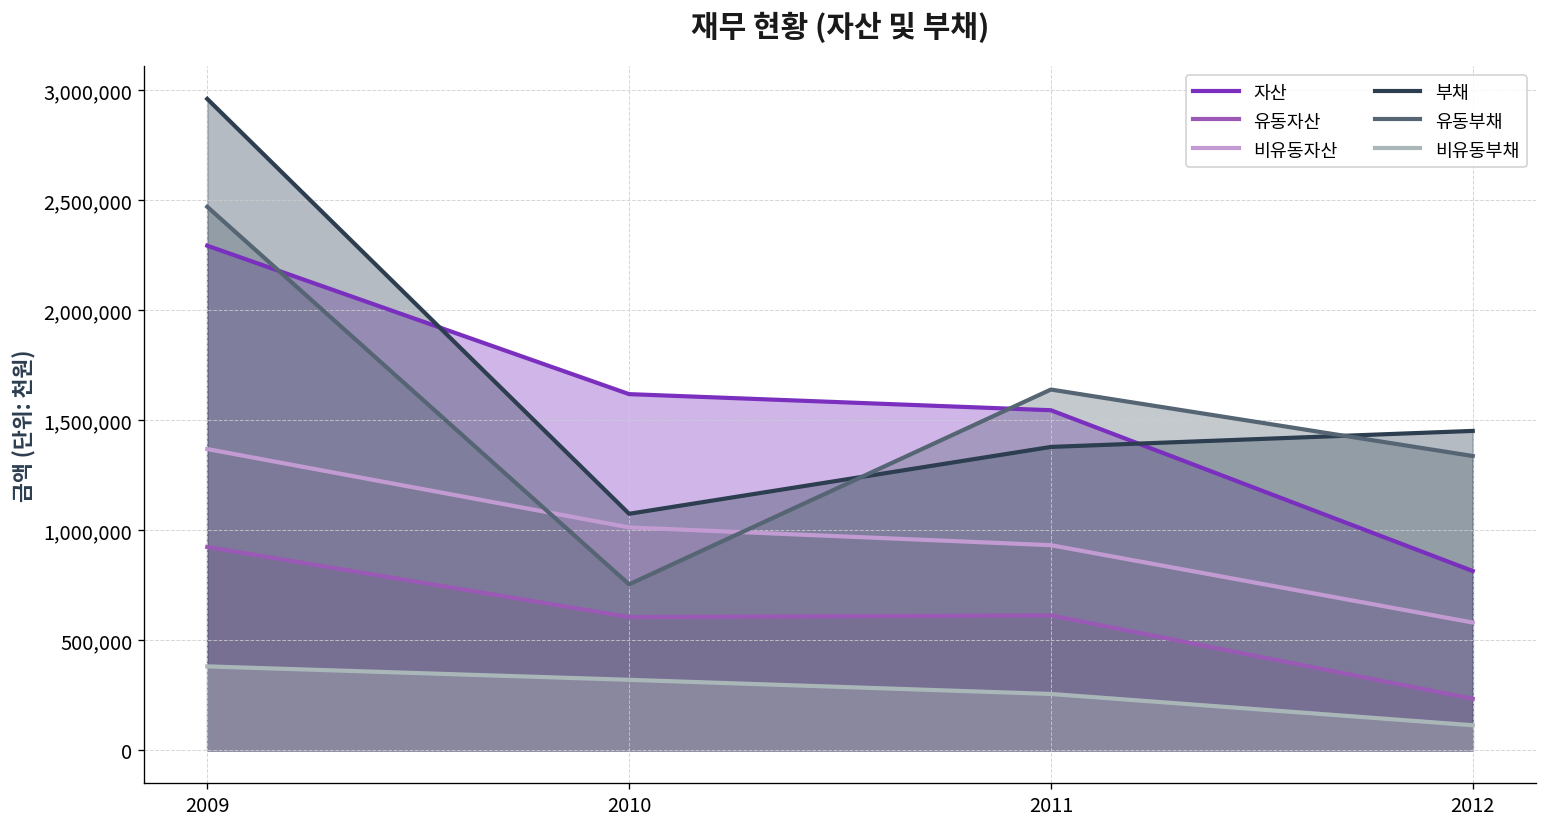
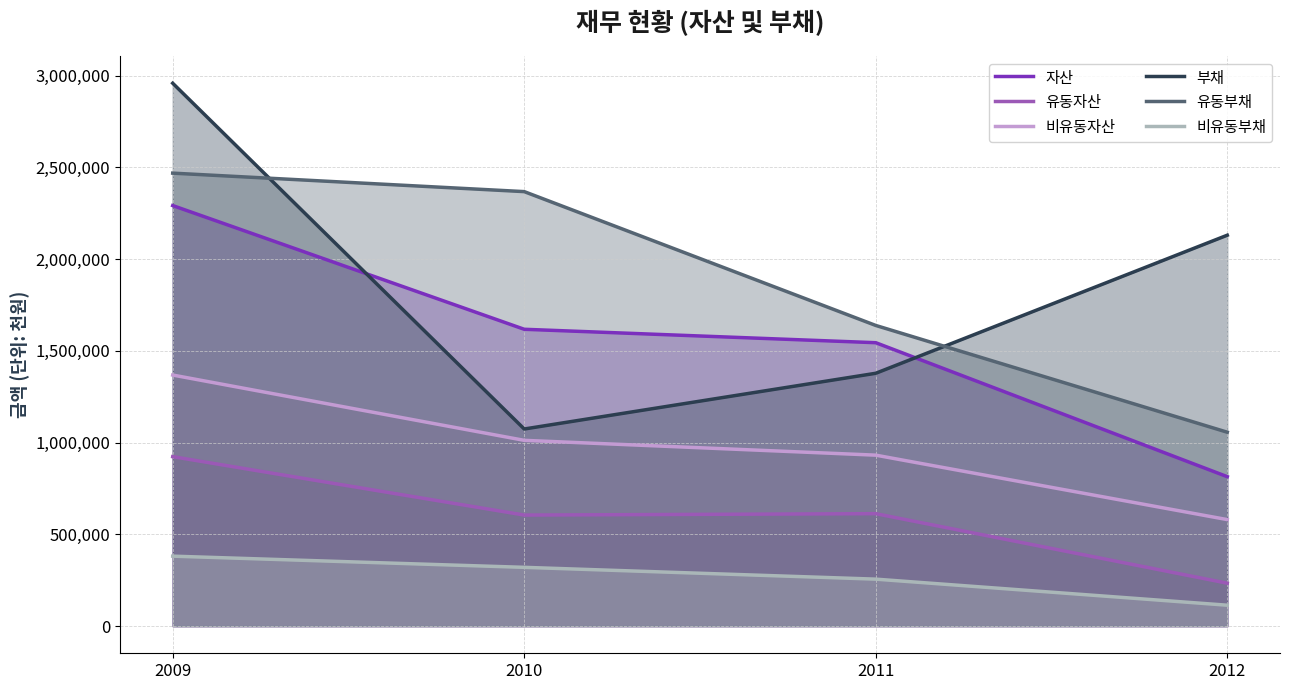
  {
    "부채": {
      "2009": "2,960,000",
      "2010": "1,070,000",
      "2011": "1,380,000",
-     "2012": "1,450,000"
+     "2012": "2,130,000"
    },
    "유동부채": {
      "2009": "2,470,000",
-     "2010": "750,000",
+     "2010": "2,370,000",
      "2011": "1,640,000",
-     "2012": "1,340,000"
+     "2012": "1,060,000"
    }
  }
